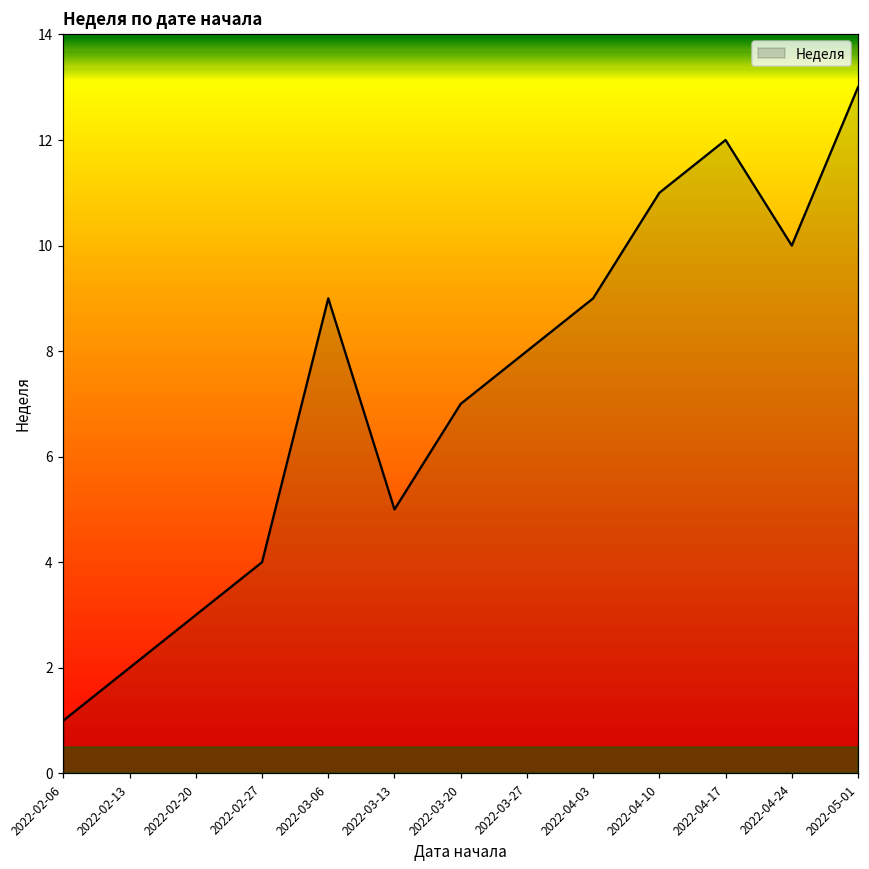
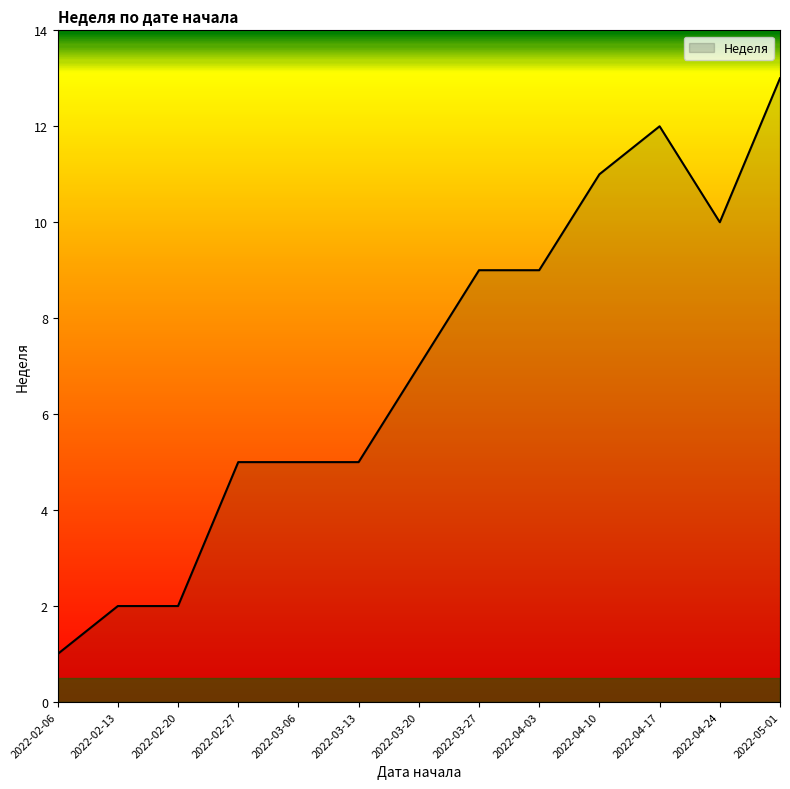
  {
    "2022-02-06": 1,
    "2022-02-13": 2,
-   "2022-02-20": 3,
-   "2022-02-27": 4,
-   "2022-03-06": 9,
+   "2022-02-20": 2,
+   "2022-02-27": 5,
+   "2022-03-06": 5,
    "2022-03-13": 5,
    "2022-03-20": 7,
-   "2022-03-27": 8,
+   "2022-03-27": 9,
    "2022-04-03": 9,
    "2022-04-10": 11,
    "2022-04-17": 12,
    "2022-04-24": 10,
    "2022-05-01": 13
  }
